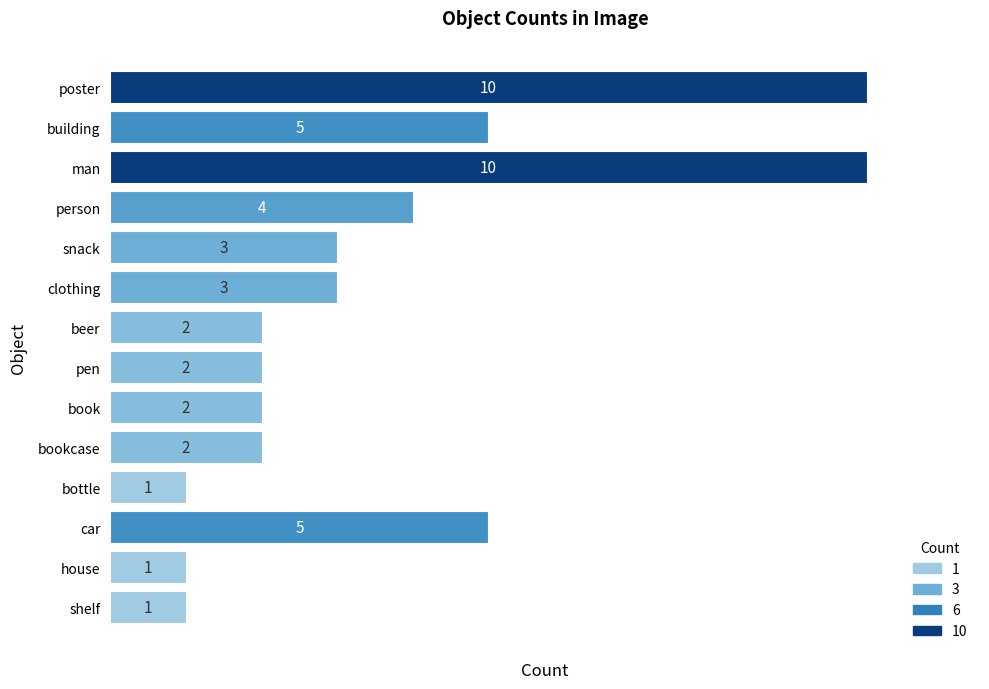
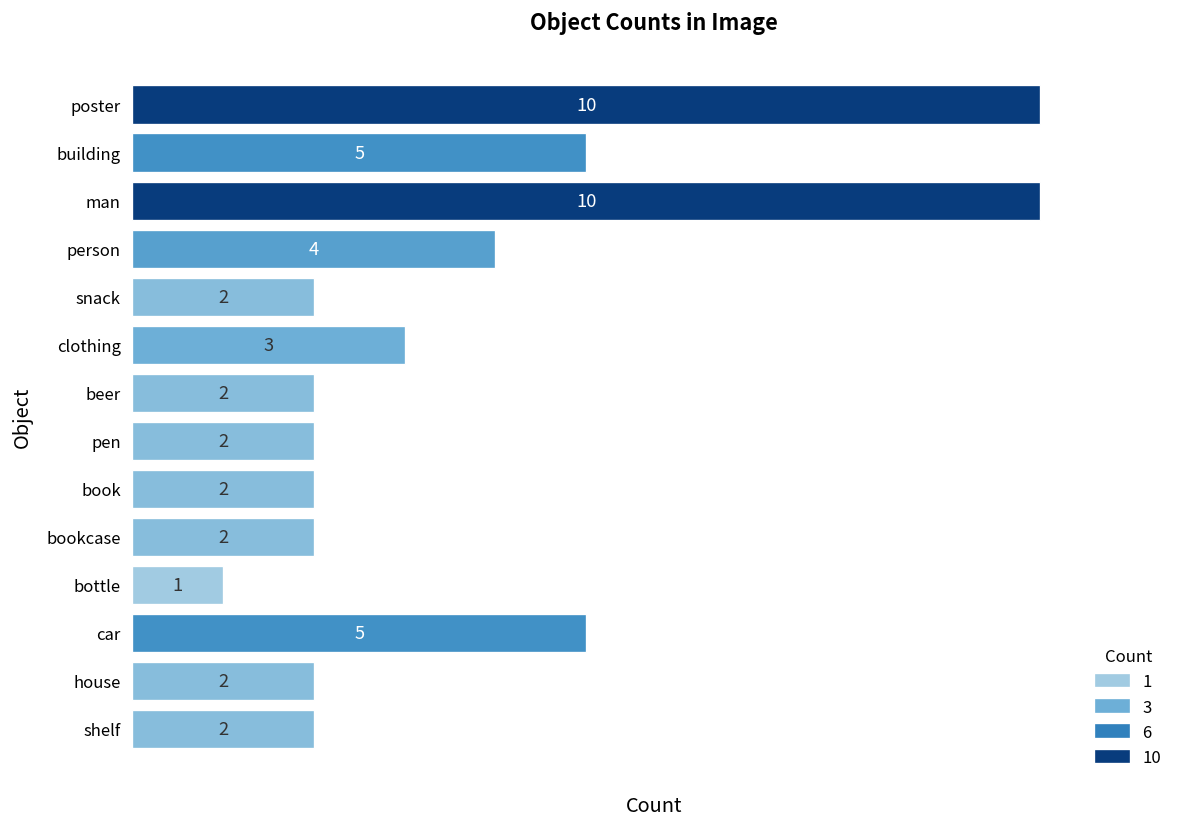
  {
    "poster": 10,
    "building": 5,
    "man": 10,
    "person": 4,
-   "snack": 3,
+   "snack": 2,
    "clothing": 3,
    "beer": 2,
    "pen": 2,
    "book": 2,
    "bookcase": 2,
    "bottle": 1,
    "car": 5,
-   "house": 1,
-   "shelf": 1
+   "house": 2,
+   "shelf": 2
  }
